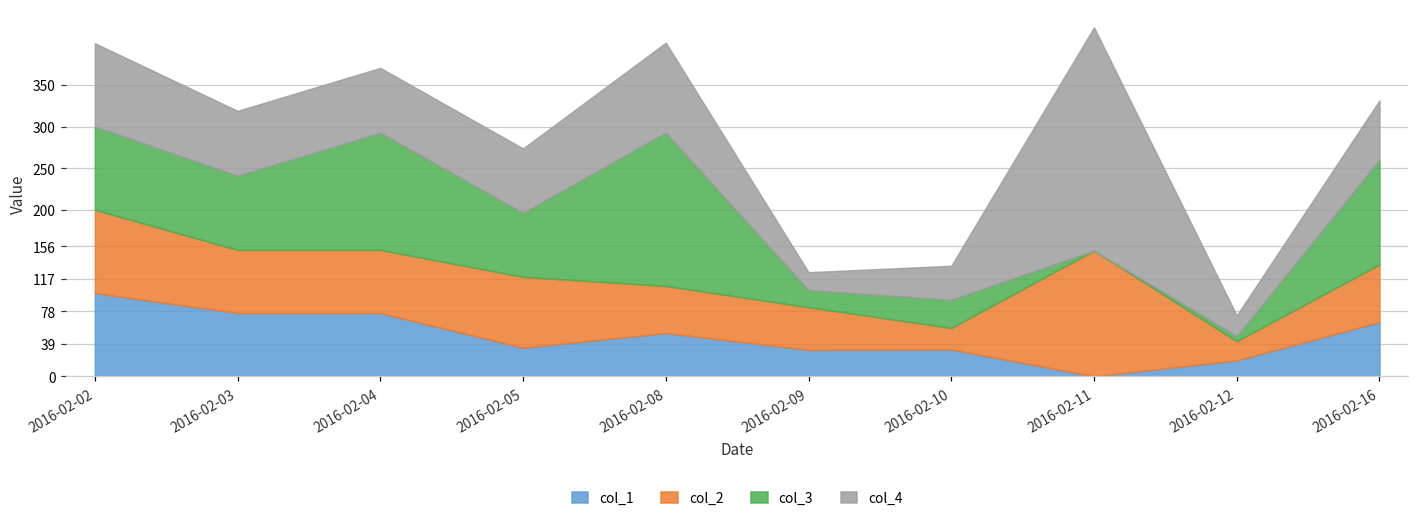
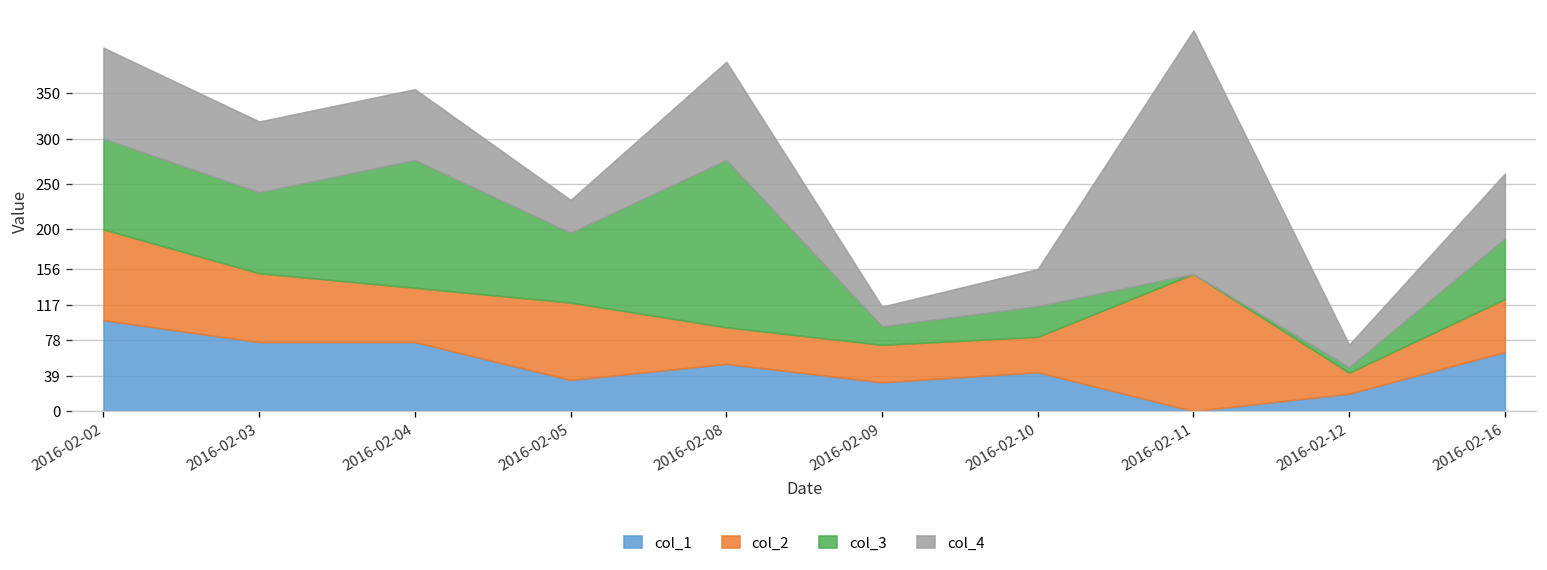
  {
    "col_1": {
      "2016-02-02": 100,
      "2016-02-03": 80,
      "2016-02-04": 80,
      "2016-02-05": 30,
      "2016-02-08": 50,
      "2016-02-09": 30,
-     "2016-02-10": 30,
+     "2016-02-10": 40,
      "2016-02-11": 0,
      "2016-02-12": 20,
      "2016-02-16": 70
    },
    "col_2": {
      "2016-02-02": 100,
      "2016-02-03": 80,
-     "2016-02-04": 80,
+     "2016-02-04": 60,
      "2016-02-05": 90,
-     "2016-02-08": 60,
-     "2016-02-09": 50,
-     "2016-02-10": 30,
+     "2016-02-08": 40,
+     "2016-02-09": 40,
+     "2016-02-10": 40,
      "2016-02-12": 20,
-     "2016-02-16": 70
+     "2016-02-16": 60
    },
    "col_3": {
      "2016-02-02": 100,
      "2016-02-03": 90,
      "2016-02-04": 140,
      "2016-02-05": 80,
      "2016-02-08": 180,
      "2016-02-09": 20,
      "2016-02-10": 30,
      "2016-02-12": 10,
-     "2016-02-16": 130
+     "2016-02-16": 70
    },
    "col_4": {
      "2016-02-02": 100,
      "2016-02-03": 80,
      "2016-02-04": 80,
-     "2016-02-05": 80,
+     "2016-02-05": 40,
      "2016-02-08": 110,
      "2016-02-09": 20,
      "2016-02-10": 40,
      "2016-02-11": 270,
      "2016-02-12": 20,
      "2016-02-16": 70
    }
  }
